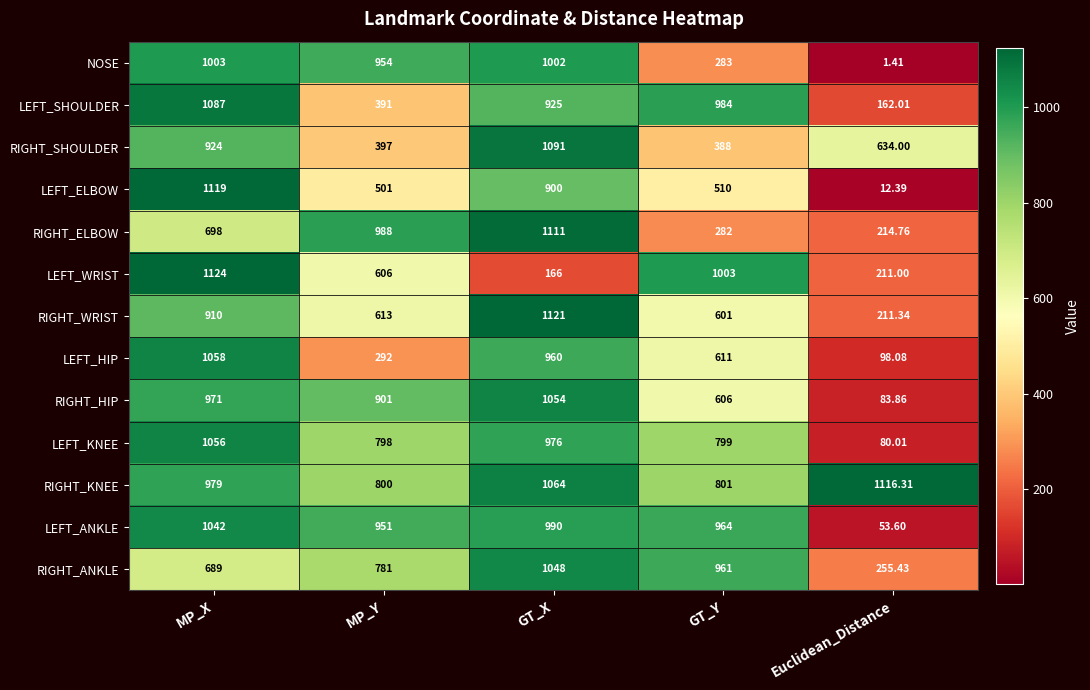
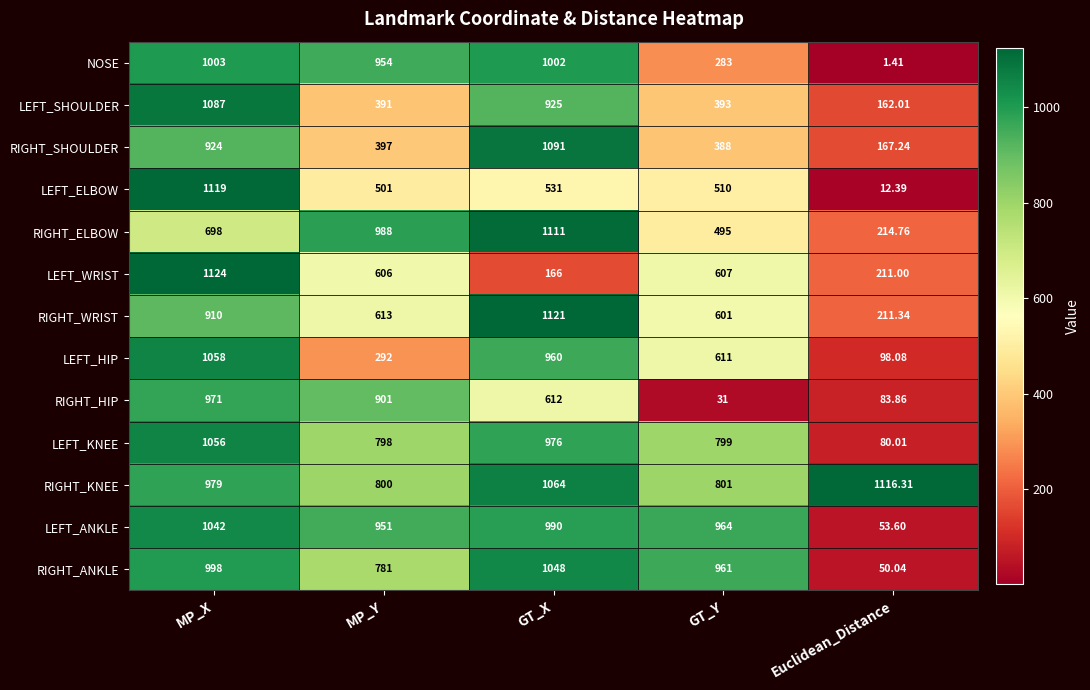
  {
    "NOSE": {
      "MP_X": 1003,
      "MP_Y": 954,
      "GT_X": 1002,
      "GT_Y": 283,
      "Euclidean_Distance": 1.41
    },
    "LEFT_SHOULDER": {
      "MP_X": 1087,
      "MP_Y": 391,
      "GT_X": 925,
-     "GT_Y": 984,
+     "GT_Y": 393,
      "Euclidean_Distance": 162.01
    },
    "RIGHT_SHOULDER": {
      "MP_X": 924,
      "MP_Y": 397,
      "GT_X": 1091,
      "GT_Y": 388,
-     "Euclidean_Distance": 634.00
+     "Euclidean_Distance": 167.24
    },
    "LEFT_ELBOW": {
      "MP_X": 1119,
      "MP_Y": 501,
-     "GT_X": 900,
+     "GT_X": 531,
      "GT_Y": 510,
      "Euclidean_Distance": 12.39
    },
    "RIGHT_ELBOW": {
      "MP_X": 698,
      "MP_Y": 988,
      "GT_X": 1111,
-     "GT_Y": 282,
+     "GT_Y": 495,
      "Euclidean_Distance": 214.76
    },
    "LEFT_WRIST": {
      "MP_X": 1124,
      "MP_Y": 606,
      "GT_X": 166,
-     "GT_Y": 1003,
+     "GT_Y": 607,
      "Euclidean_Distance": 211.00
    },
    "RIGHT_WRIST": {
      "MP_X": 910,
      "MP_Y": 613,
      "GT_X": 1121,
      "GT_Y": 601,
      "Euclidean_Distance": 211.34
    },
    "LEFT_HIP": {
      "MP_X": 1058,
      "MP_Y": 292,
      "GT_X": 960,
      "GT_Y": 611,
      "Euclidean_Distance": 98.08
    },
    "RIGHT_HIP": {
      "MP_X": 971,
      "MP_Y": 901,
-     "GT_X": 1054,
-     "GT_Y": 606,
+     "GT_X": 612,
+     "GT_Y": 31,
      "Euclidean_Distance": 83.86
    },
    "LEFT_KNEE": {
      "MP_X": 1056,
      "MP_Y": 798,
      "GT_X": 976,
      "GT_Y": 799,
      "Euclidean_Distance": 80.01
    },
    "RIGHT_KNEE": {
      "MP_X": 979,
      "MP_Y": 800,
      "GT_X": 1064,
      "GT_Y": 801,
      "Euclidean_Distance": 1116.31
    },
    "LEFT_ANKLE": {
      "MP_X": 1042,
      "MP_Y": 951,
      "GT_X": 990,
      "GT_Y": 964,
      "Euclidean_Distance": 53.60
    },
    "RIGHT_ANKLE": {
-     "MP_X": 689,
+     "MP_X": 998,
      "MP_Y": 781,
      "GT_X": 1048,
      "GT_Y": 961,
-     "Euclidean_Distance": 255.43
+     "Euclidean_Distance": 50.04
    }
  }
